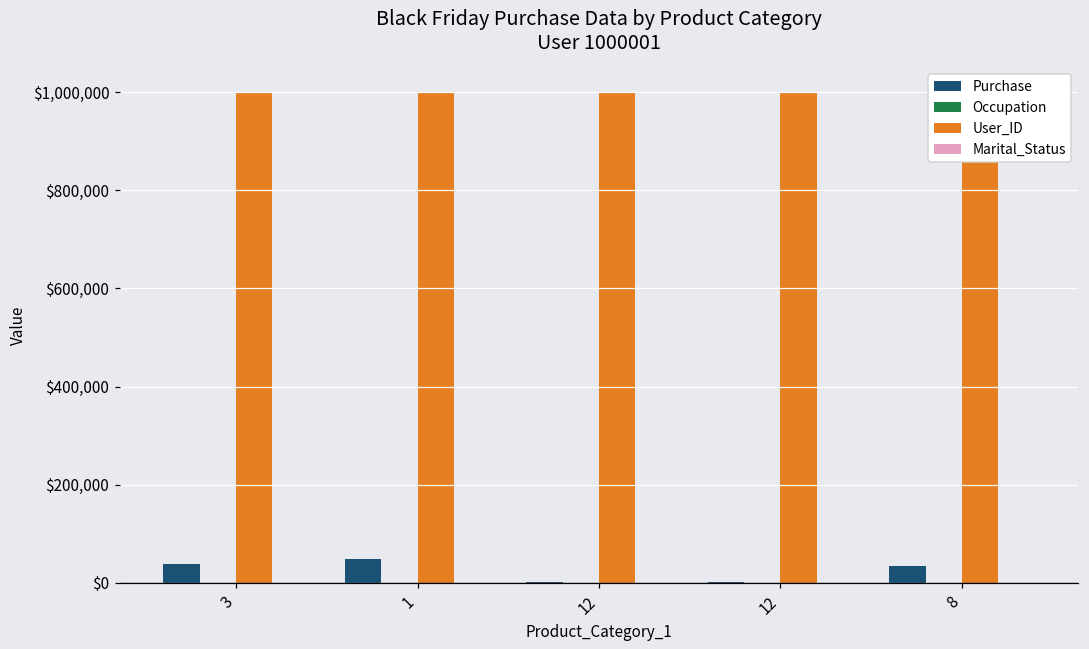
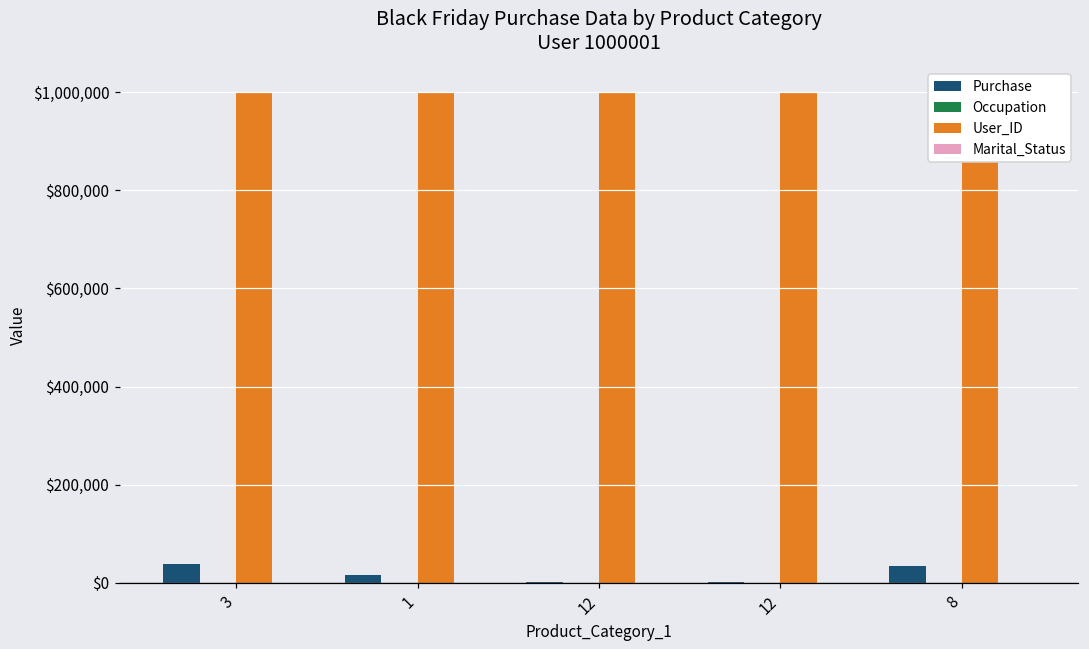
  {
    "Purchase": {
      "3": "$40,000",
-     "1": "$50,000",
+     "1": "$20,000",
      "8": "$30,000"
    },
    "User_ID": {
      "3": "$1,000,000",
      "1": "$1,000,000"
    },
    "Marital_Status": {
      "3": "$0",
      "1": "$0",
      "8": "$0"
    }
  }
